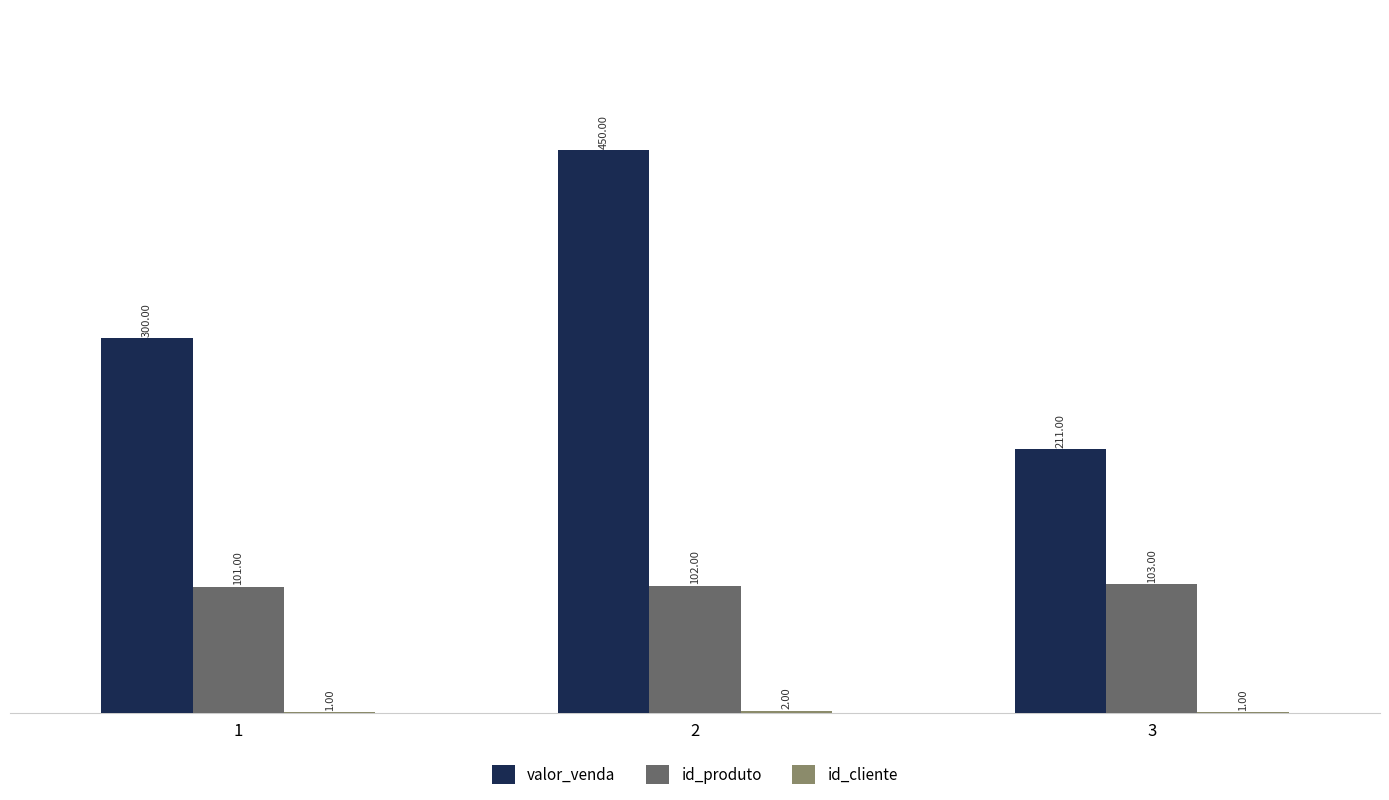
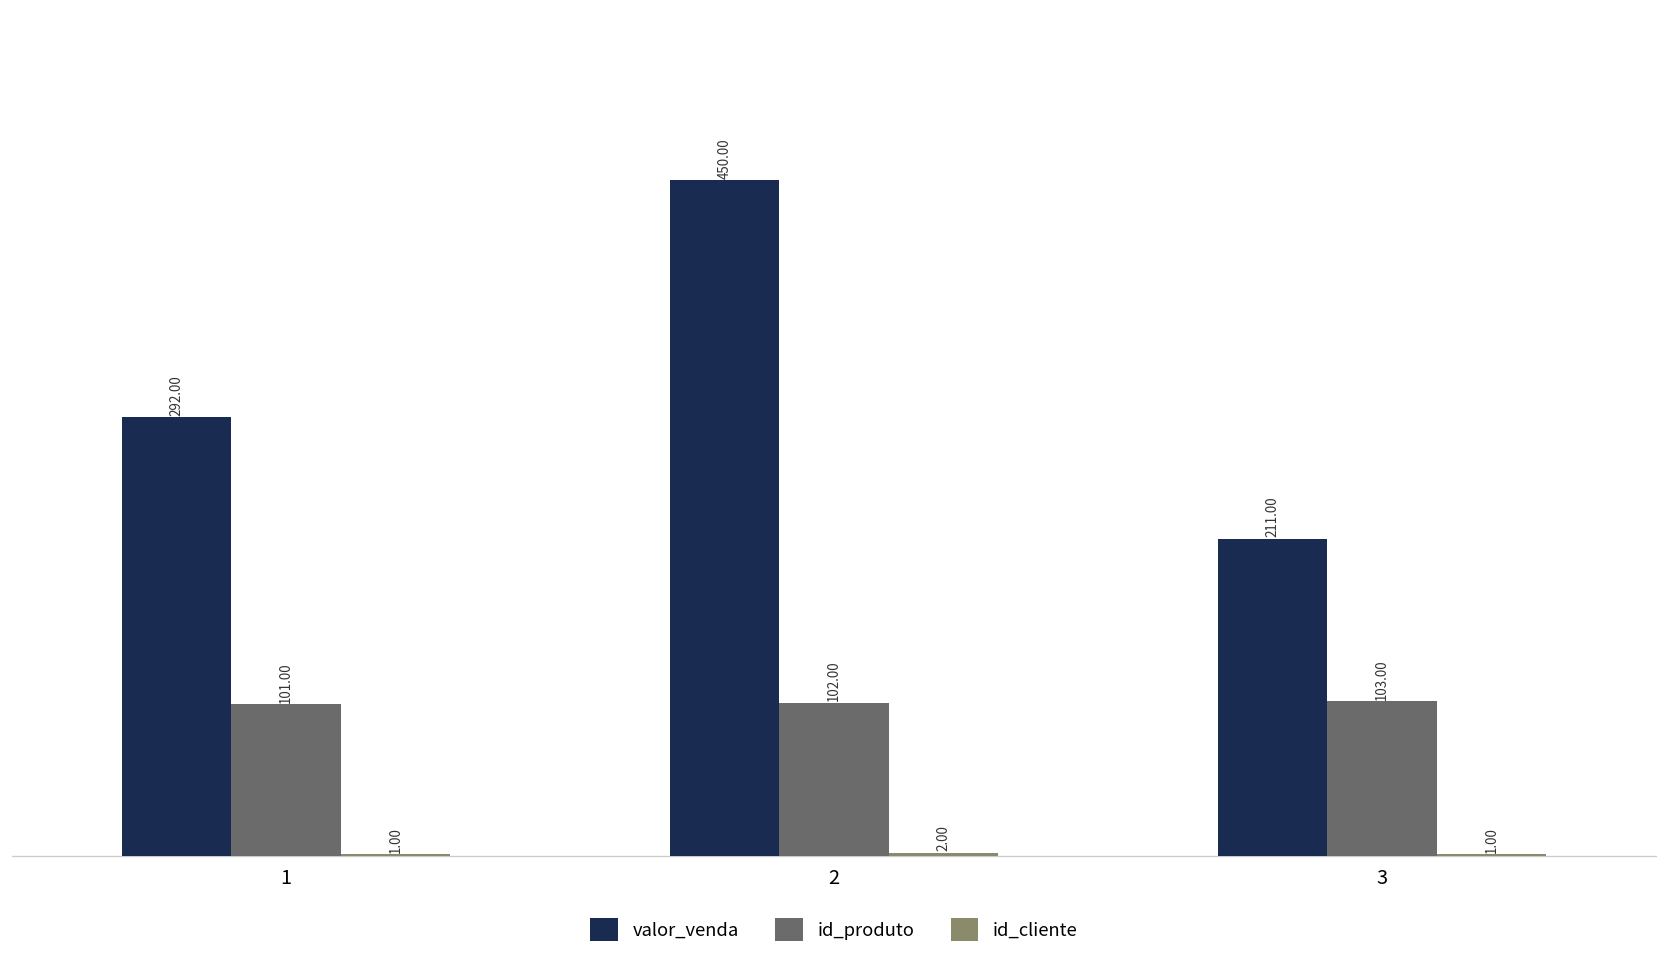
  {
    "valor_venda": {
-     "1": 300.00,
+     "1": 292.00,
      "2": 450.00,
      "3": 211.00
    }
  }
